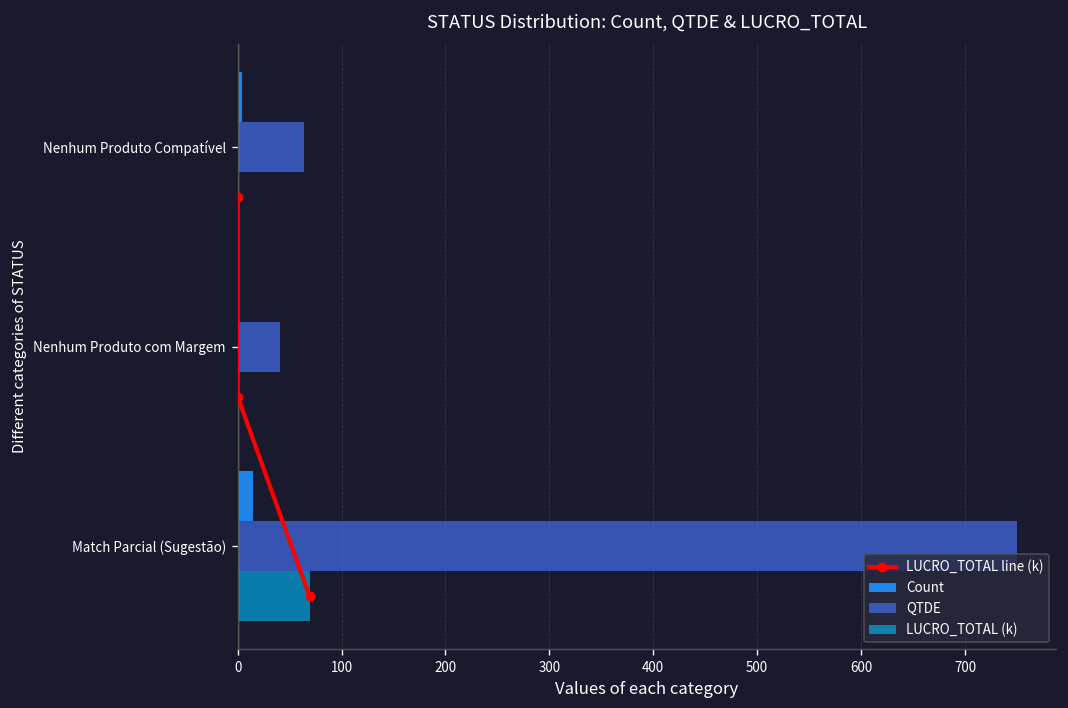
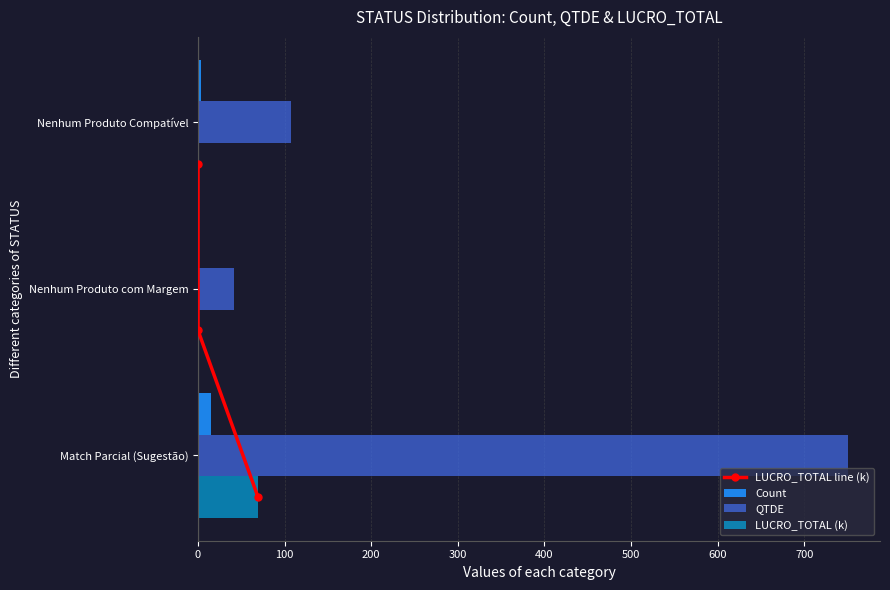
  {
    "QTDE": {
-     "Nenhum Produto Compatível": 60,
+     "Nenhum Produto Compatível": 110,
      "Nenhum Produto com Margem": 40,
      "Match Parcial (Sugestão)": 750
    }
  }
